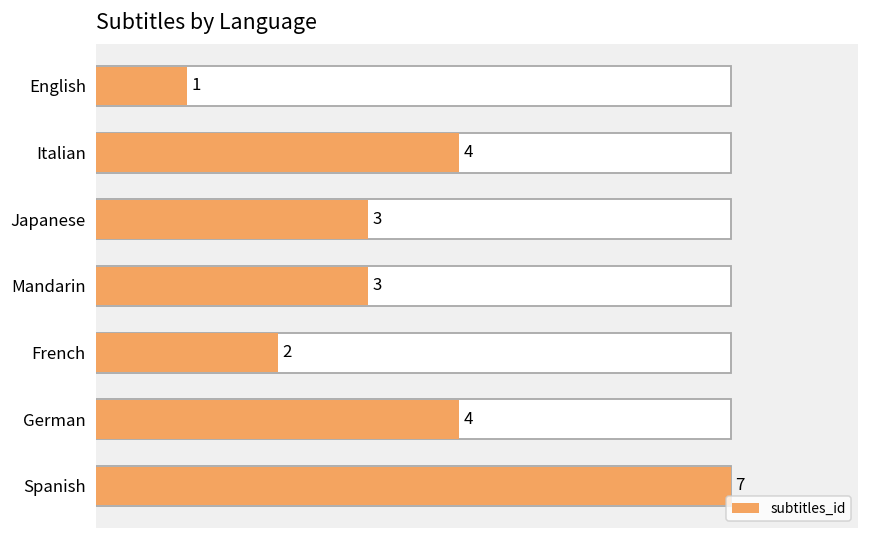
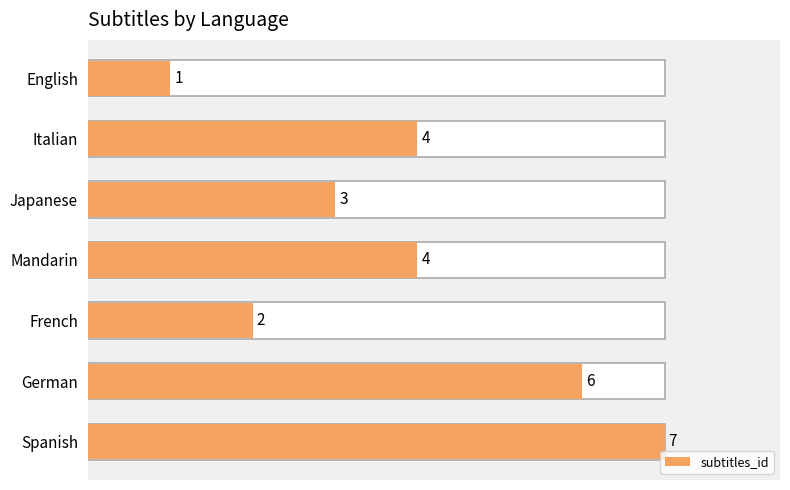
  {
    "subtitles_id": {
-     "Mandarin": 3,
-     "German": 4,
+     "Mandarin": 4,
+     "German": 6,
      "Spanish": 7
    }
  }
